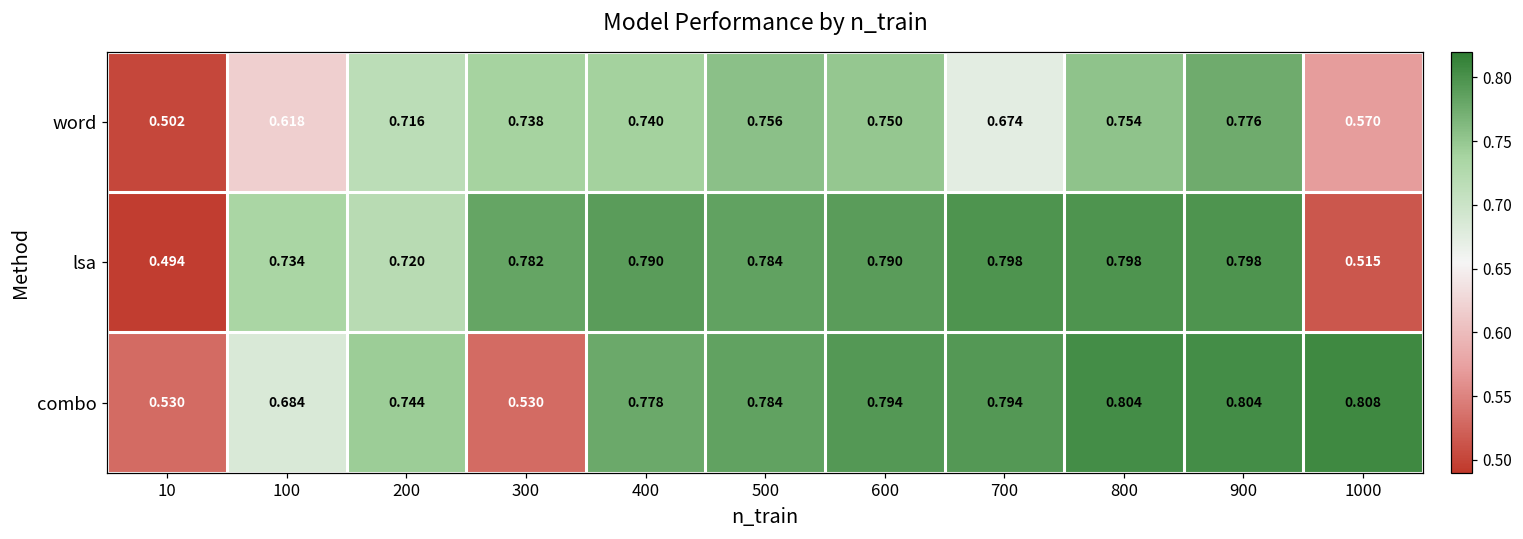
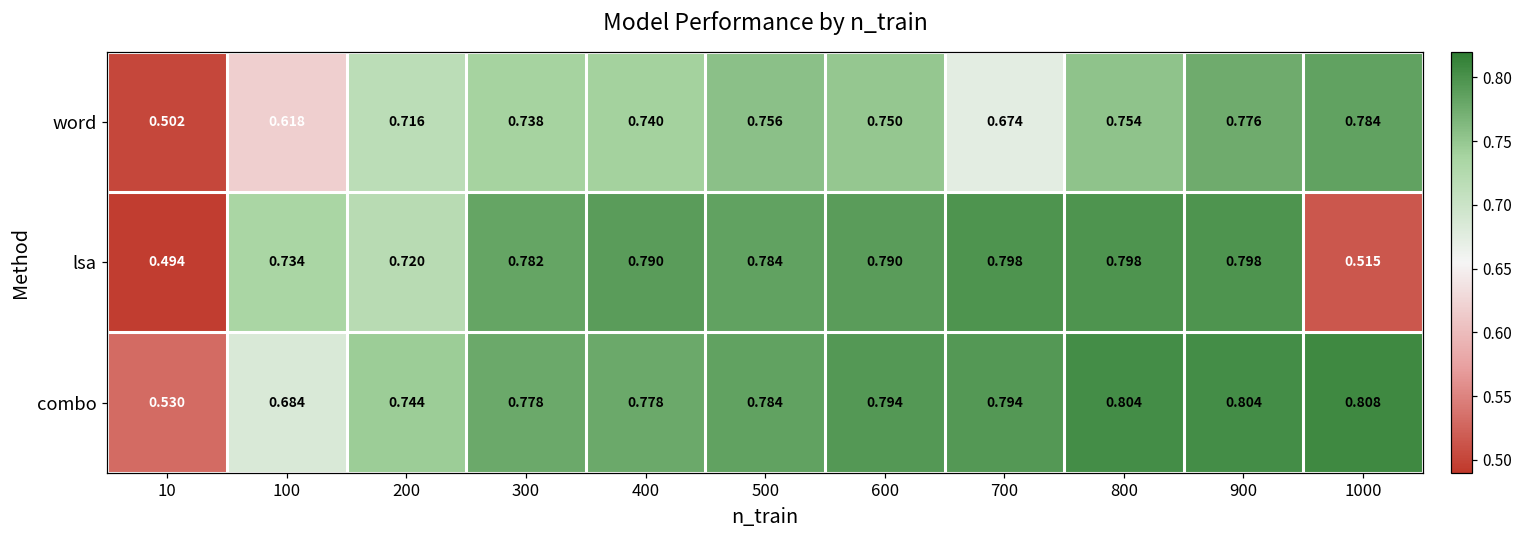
  {
    "word": {
      "10": 0.502,
      "100": 0.618,
      "200": 0.716,
      "300": 0.738,
      "400": 0.740,
      "500": 0.756,
      "600": 0.750,
      "700": 0.674,
      "800": 0.754,
      "900": 0.776,
-     "1000": 0.570
+     "1000": 0.784
    },
    "lsa": {
      "10": 0.494,
      "100": 0.734,
      "200": 0.720,
      "300": 0.782,
      "400": 0.790,
      "500": 0.784,
      "600": 0.790,
      "700": 0.798,
      "800": 0.798,
      "900": 0.798,
      "1000": 0.515
    },
    "combo": {
      "10": 0.530,
      "100": 0.684,
      "200": 0.744,
-     "300": 0.530,
+     "300": 0.778,
      "400": 0.778,
      "500": 0.784,
      "600": 0.794,
      "700": 0.794,
      "800": 0.804,
      "900": 0.804,
      "1000": 0.808
    }
  }
